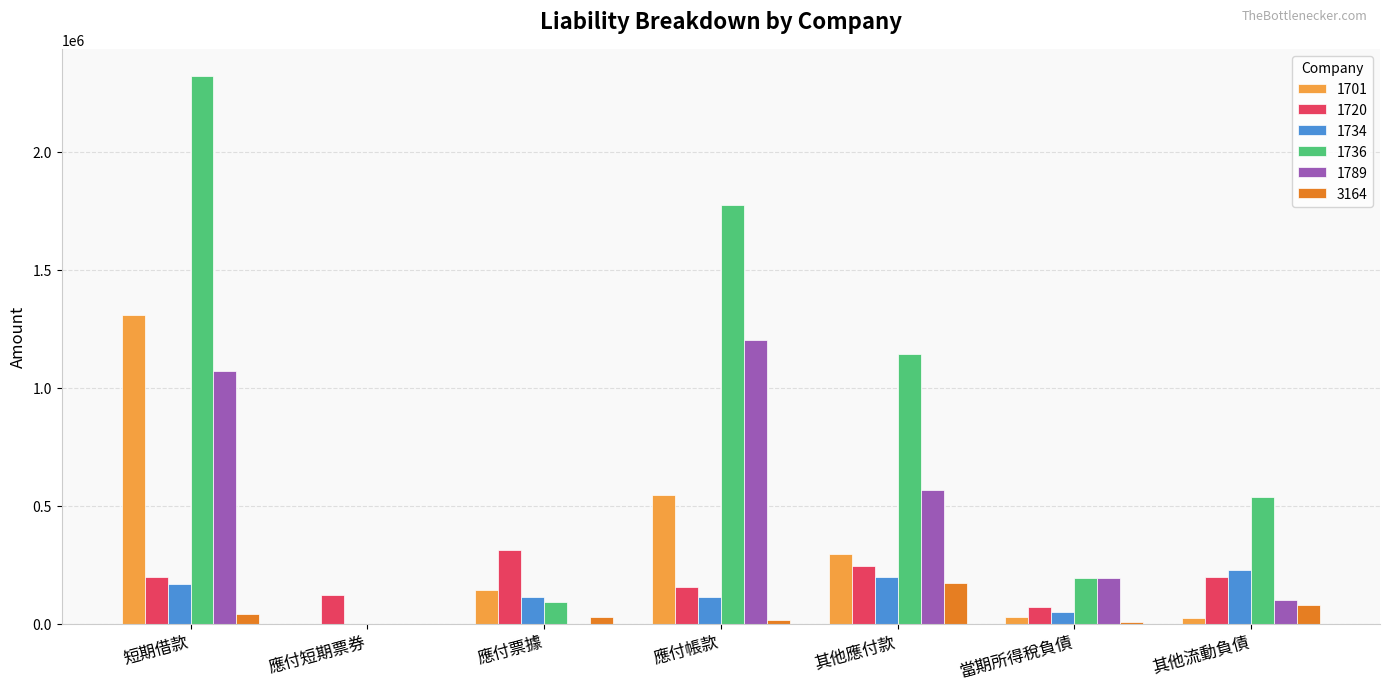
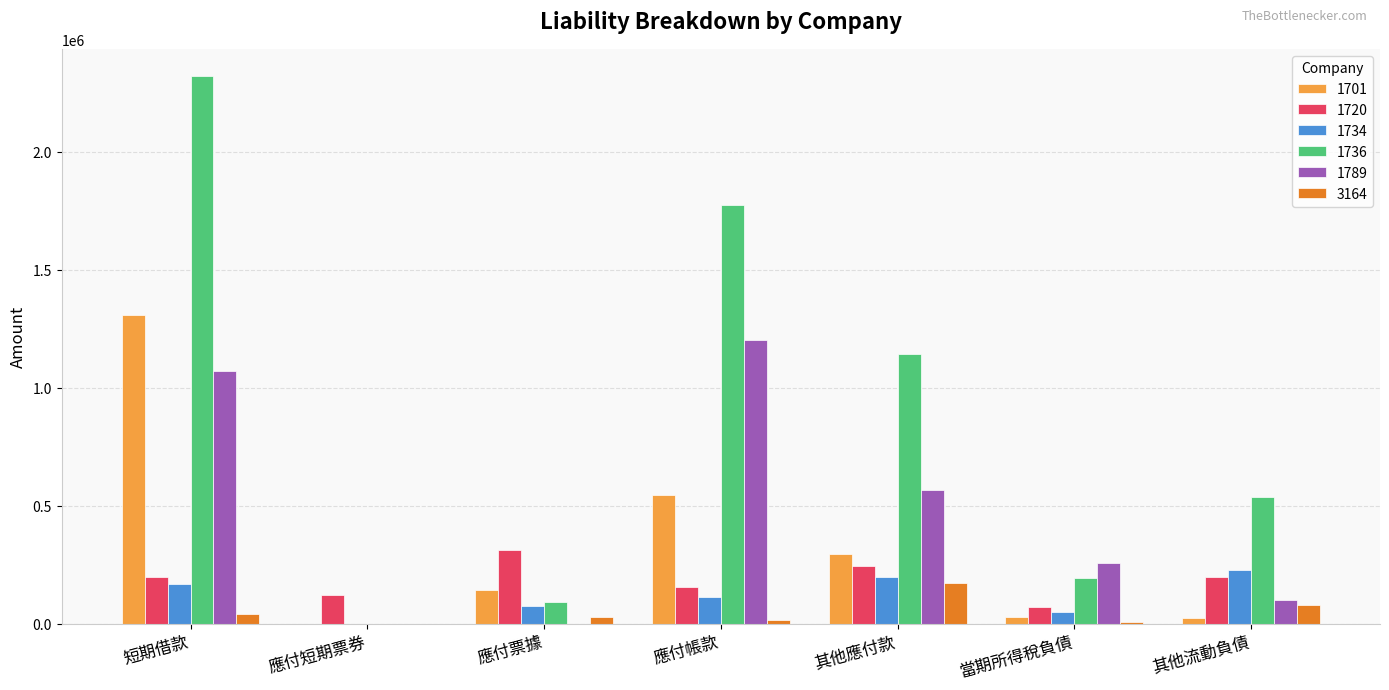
  {
    "1720": {
      "短期借款": 200000,
      "應付短期票券": 120000,
      "應付票據": 310000,
      "應付帳款": 150000,
      "其他應付款": 240000,
      "當期所得稅負債": 70000,
      "其他流動負債": 200000
    },
    "1734": {
      "短期借款": 170000,
      "應付短期票券": 0,
-     "應付票據": 120000,
+     "應付票據": 80000,
      "應付帳款": 110000,
      "其他應付款": 200000,
      "當期所得稅負債": 50000,
      "其他流動負債": 230000
    },
    "1736": {
      "短期借款": 2320000,
      "應付短期票券": 0,
      "應付票據": 90000,
      "應付帳款": 1780000,
      "其他應付款": 1140000,
      "當期所得稅負債": 190000,
      "其他流動負債": 540000
    },
    "1789": {
      "短期借款": 1070000,
      "應付短期票券": 0,
      "應付帳款": 1200000,
      "其他應付款": 570000,
-     "當期所得稅負債": 190000,
+     "當期所得稅負債": 260000,
      "其他流動負債": 100000
    }
  }
